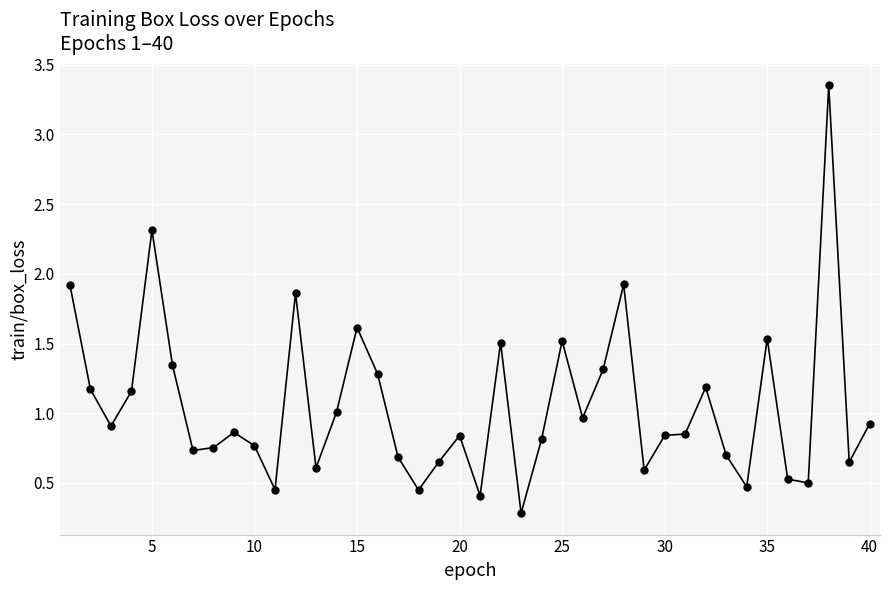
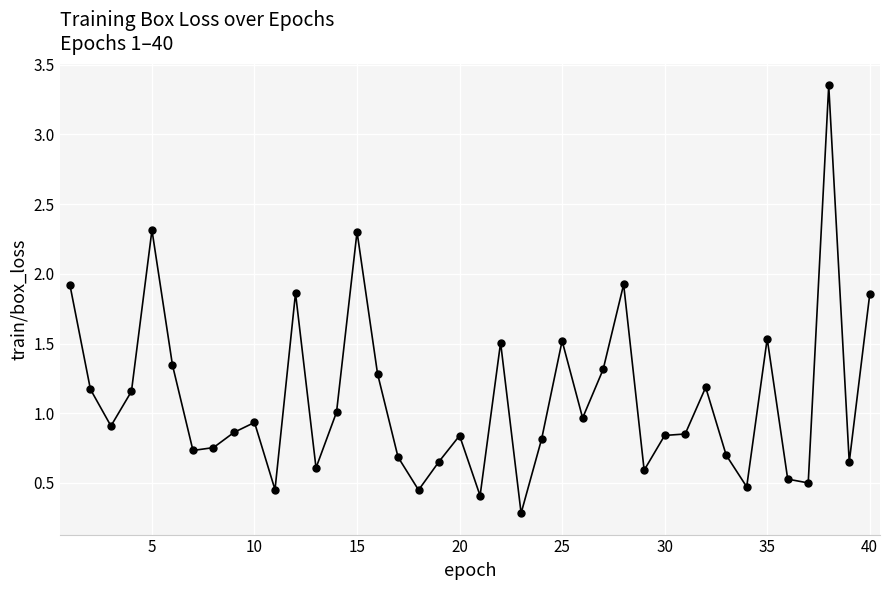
  {
    "5": 2.31,
-   "10": 0.77,
-   "15": 1.61,
+   "10": 0.93,
+   "15": 2.30,
    "20": 0.84,
    "25": 1.52,
    "30": 0.84,
    "35": 1.53,
-   "40": 0.93
+   "40": 1.85
  }
